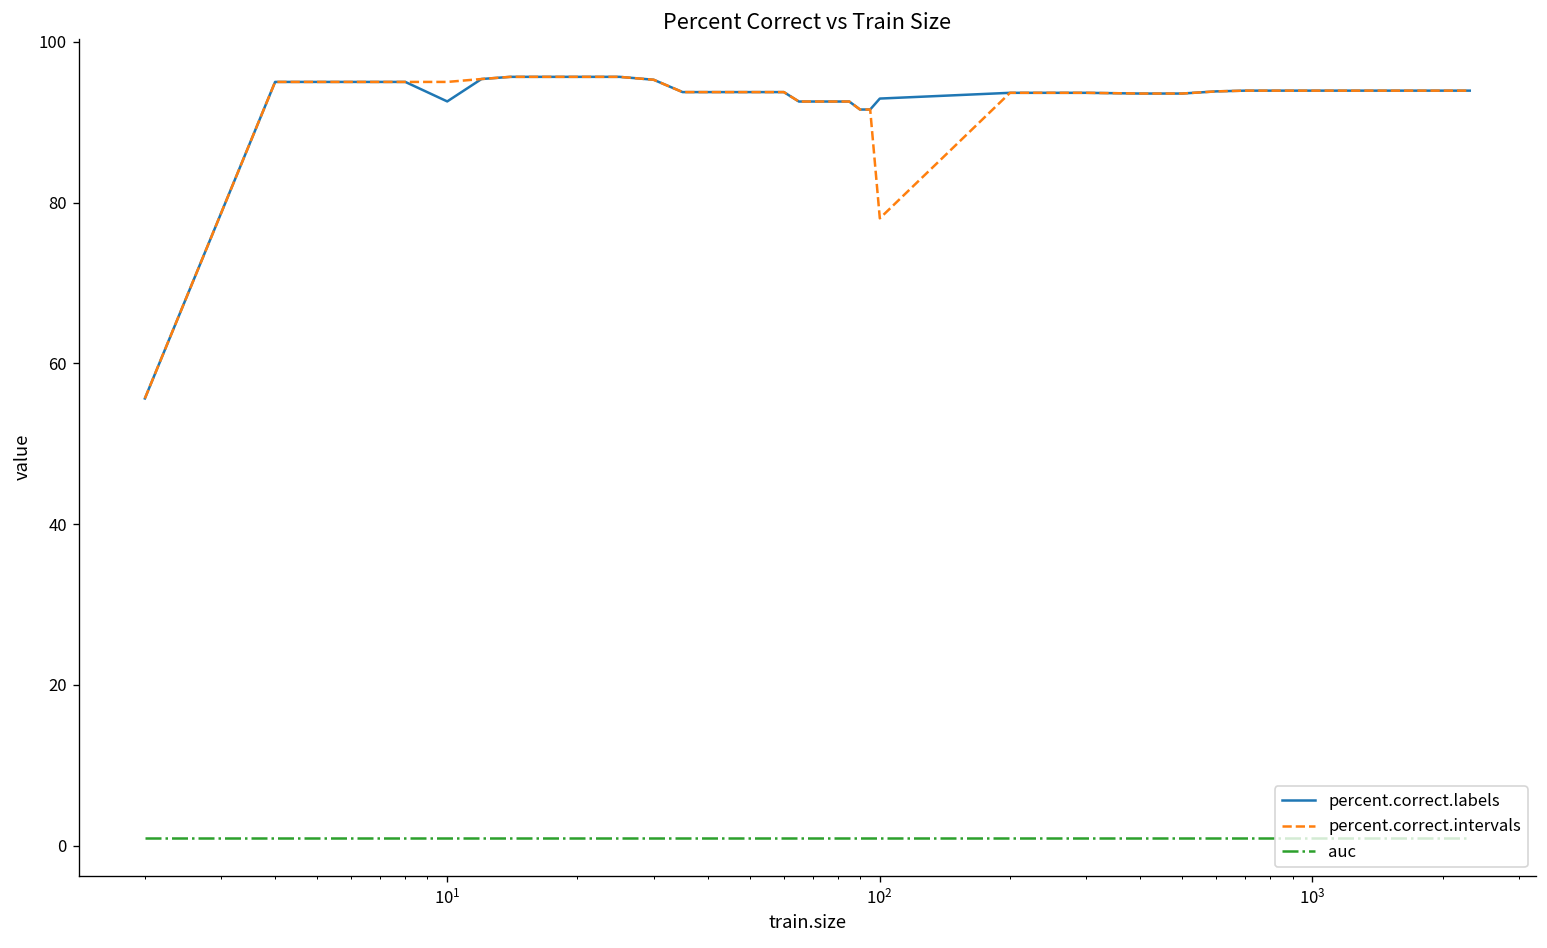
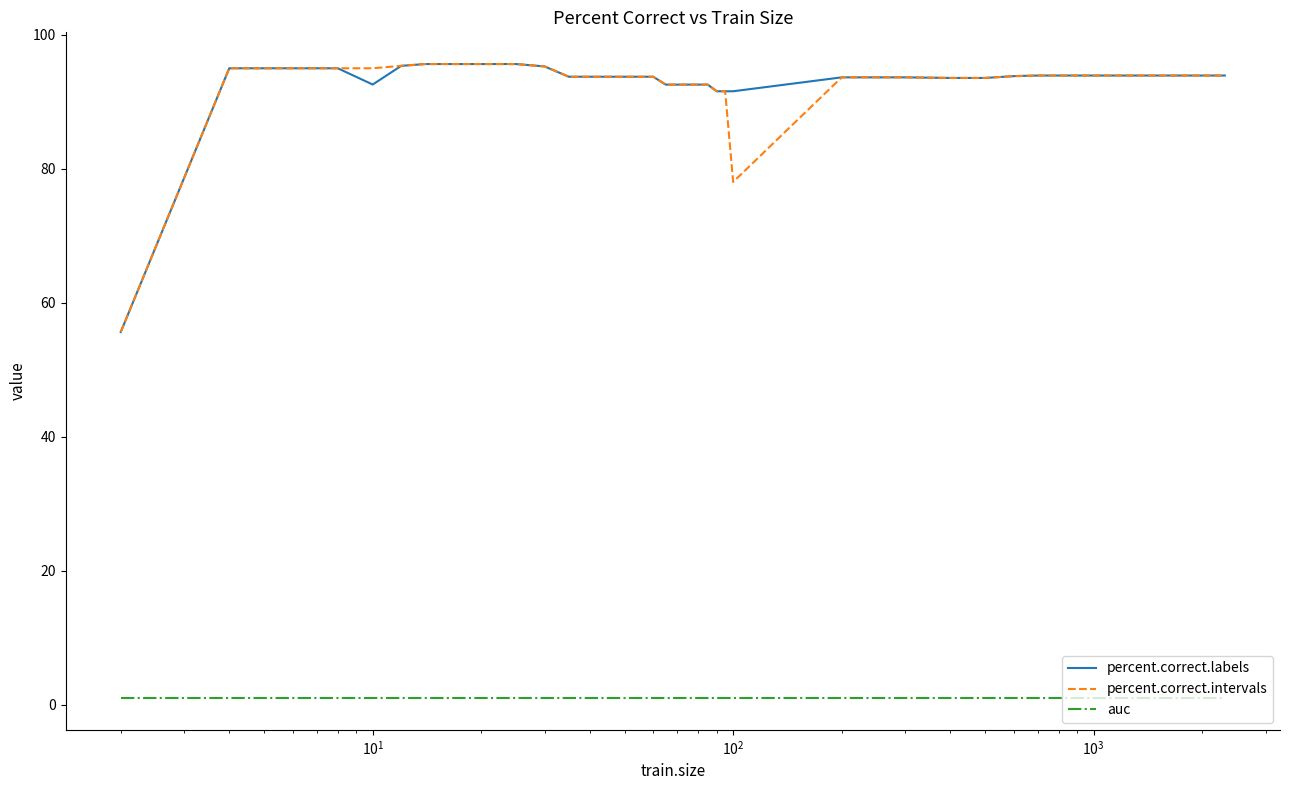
  {
    "percent.correct.labels": {
      "10^1": 93,
-     "10^2": 93
+     "10^2": 92
    },
    "percent.correct.intervals": {
      "10^1": 95,
      "10^2": 78
    },
    "auc": {
      "10^1": 1,
      "10^2": 1
    }
  }
